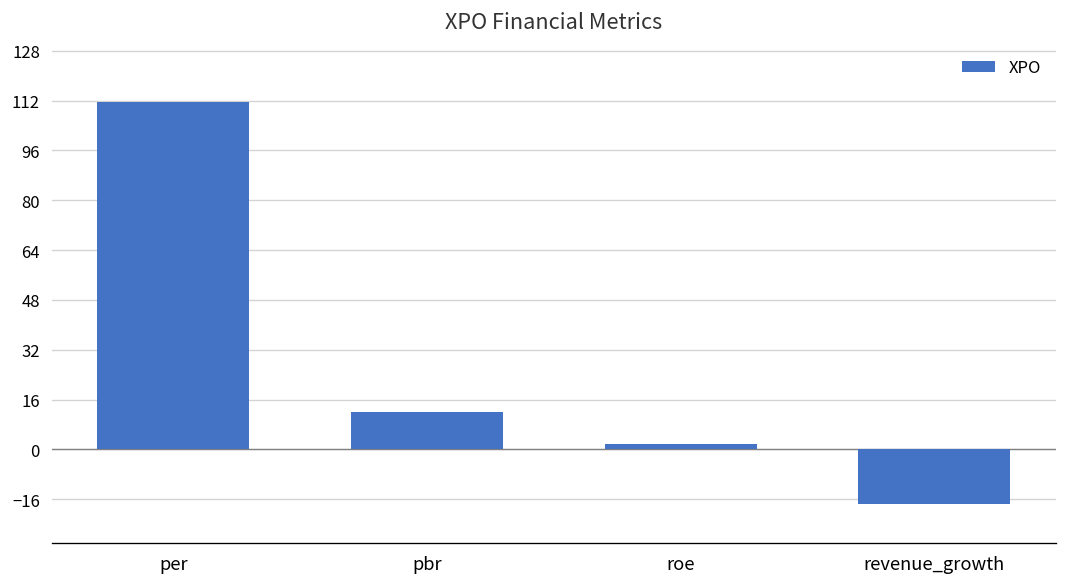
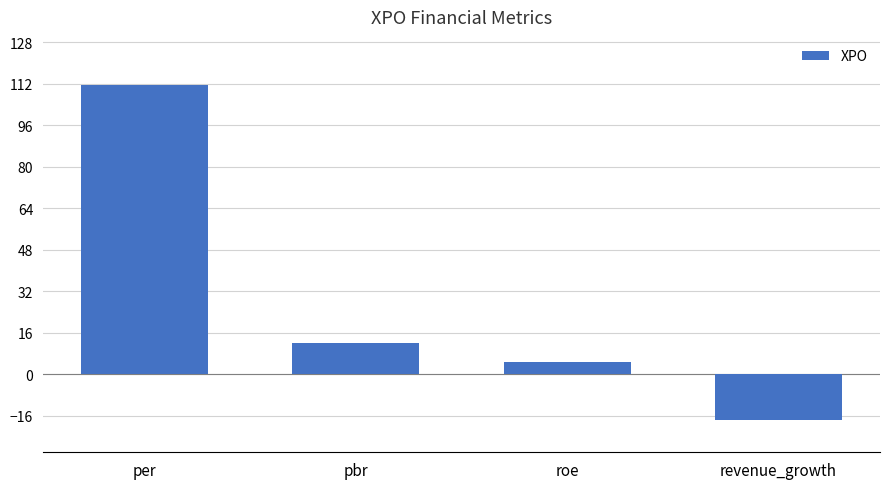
  {
    "per": 112,
    "pbr": 12,
-   "roe": 2,
+   "roe": 5,
    "revenue_growth": -17
  }
